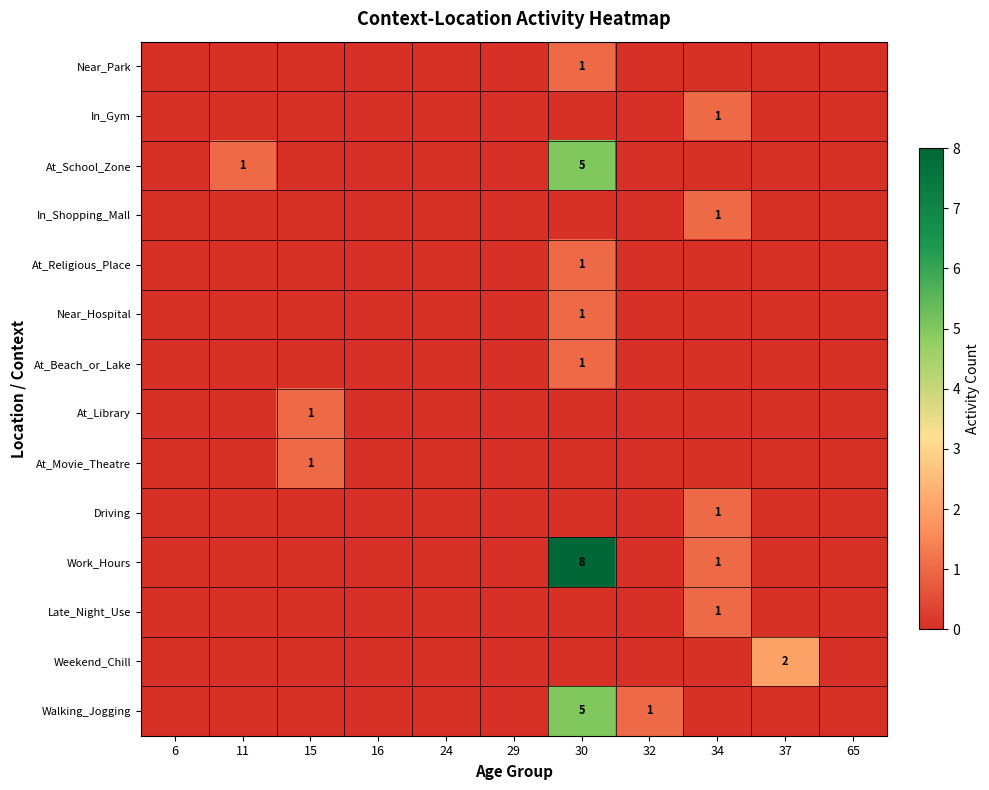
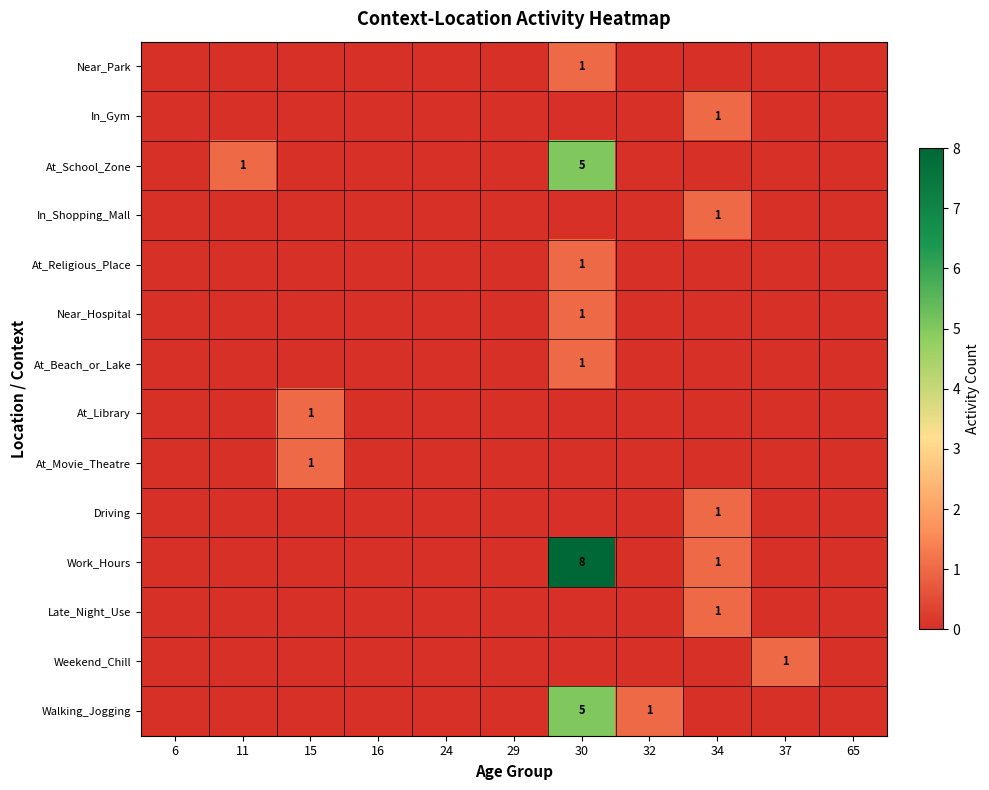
  {
    "Near_Park": {
      "30": 1
    },
    "In_Gym": {
      "34": 1
    },
    "At_School_Zone": {
      "11": 1,
      "30": 5
    },
    "In_Shopping_Mall": {
      "34": 1
    },
    "At_Religious_Place": {
      "30": 1
    },
    "Near_Hospital": {
      "30": 1
    },
    "At_Beach_or_Lake": {
      "30": 1
    },
    "At_Library": {
      "15": 1
    },
    "At_Movie_Theatre": {
      "15": 1
    },
    "Driving": {
      "34": 1
    },
    "Work_Hours": {
      "30": 8,
      "34": 1
    },
    "Late_Night_Use": {
      "34": 1
    },
    "Weekend_Chill": {
-     "37": 2
+     "37": 1
    },
    "Walking_Jogging": {
      "30": 5,
      "32": 1
    }
  }
